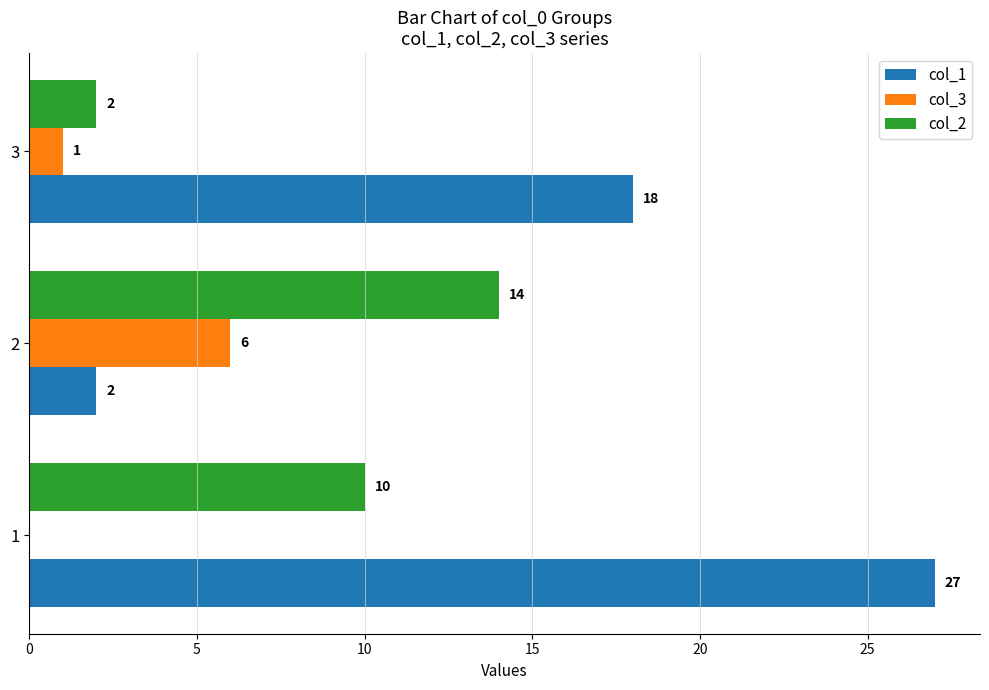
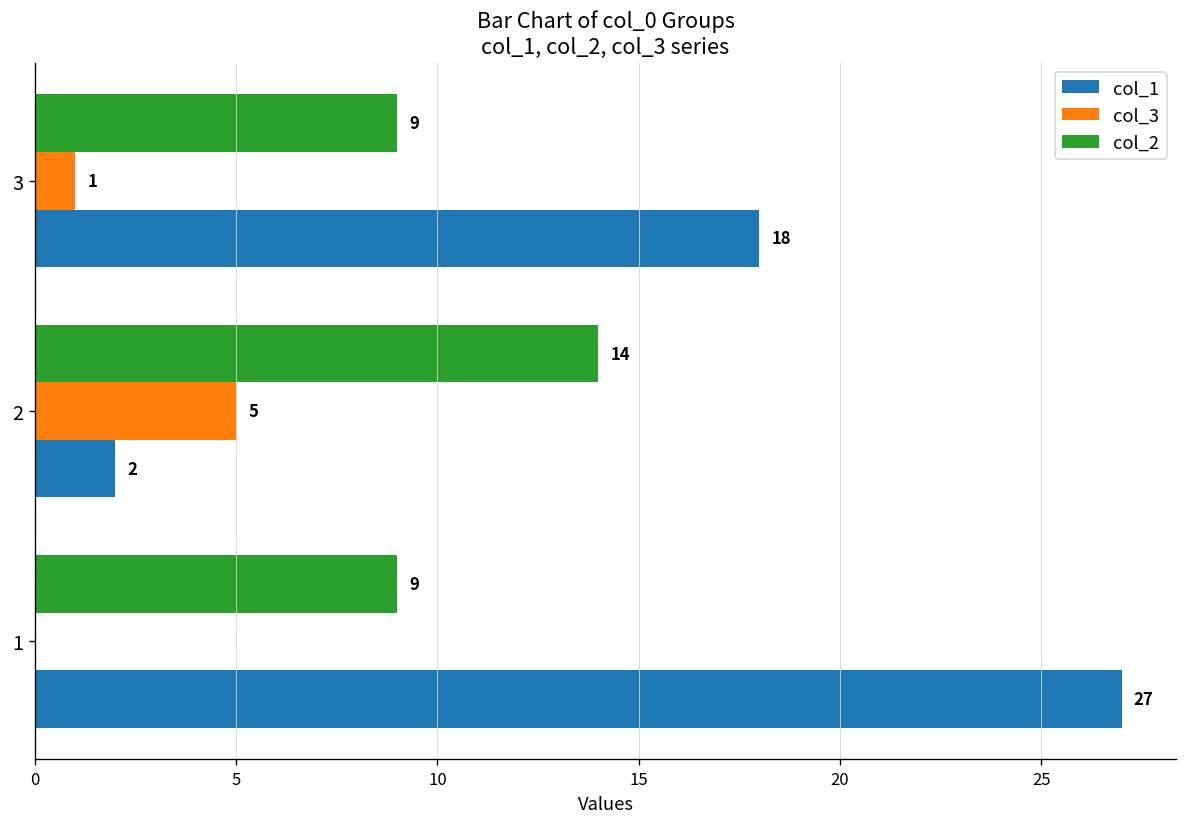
  {
    "col_1": {
      "3": 18,
      "2": 2,
      "1": 27
    },
    "col_3": {
      "3": 1,
-     "2": 6
+     "2": 5
    },
    "col_2": {
-     "3": 2,
+     "3": 9,
      "2": 14,
-     "1": 10
+     "1": 9
    }
  }
